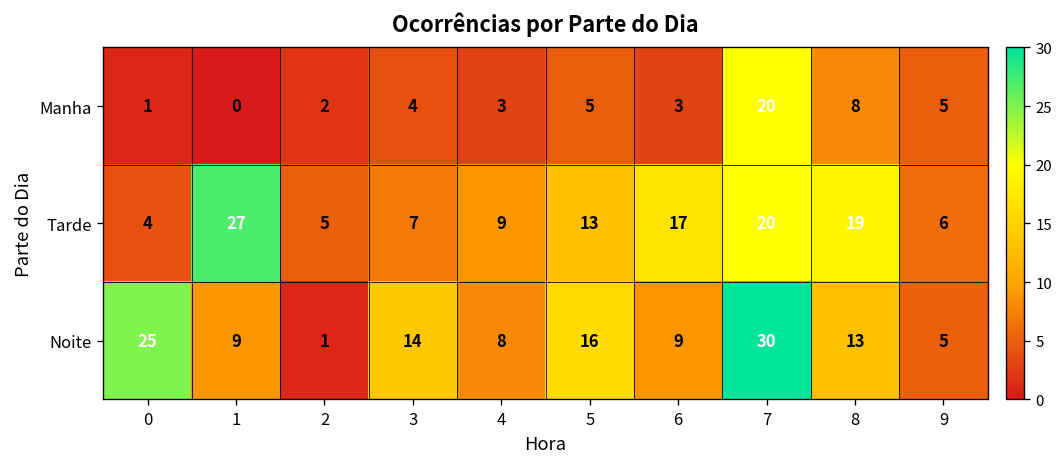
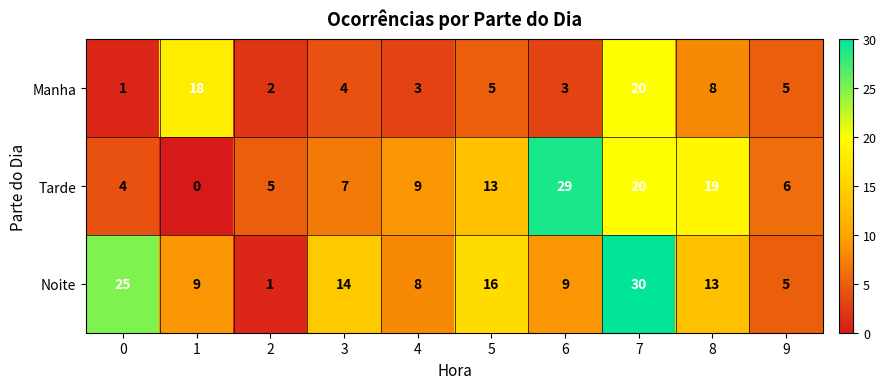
  {
    "Manha": {
      "0": 1,
-     "1": 0,
+     "1": 18,
      "2": 2,
      "3": 4,
      "4": 3,
      "5": 5,
      "6": 3,
      "7": 20,
      "8": 8,
      "9": 5
    },
    "Tarde": {
      "0": 4,
-     "1": 27,
+     "1": 0,
      "2": 5,
      "3": 7,
      "4": 9,
      "5": 13,
-     "6": 17,
+     "6": 29,
      "7": 20,
      "8": 19,
      "9": 6
    },
    "Noite": {
      "0": 25,
      "1": 9,
      "2": 1,
      "3": 14,
      "4": 8,
      "5": 16,
      "6": 9,
      "7": 30,
      "8": 13,
      "9": 5
    }
  }
